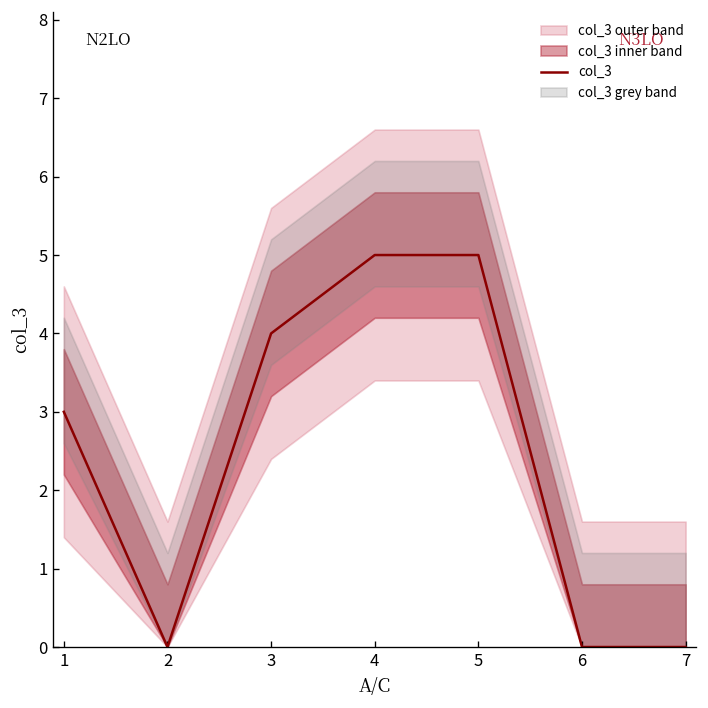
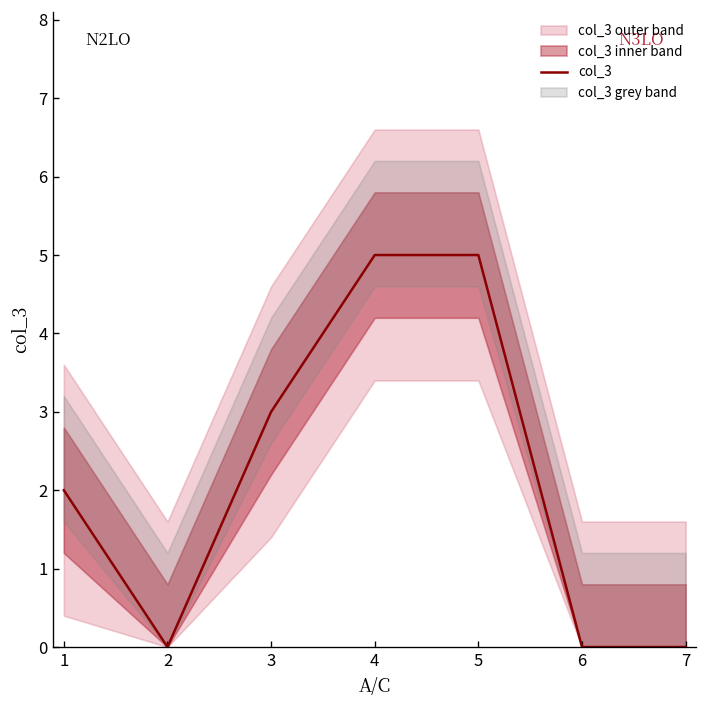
  {
    "col_3": {
-     "1": 3,
+     "1": 2,
      "2": 0,
-     "3": 4,
+     "3": 3,
      "4": 5,
      "5": 5,
      "6": 0,
      "7": 0
    },
    "col_3 inner band": {
      "2": 0.8,
      "6": 0.8,
      "7": 0.8
    }
  }
